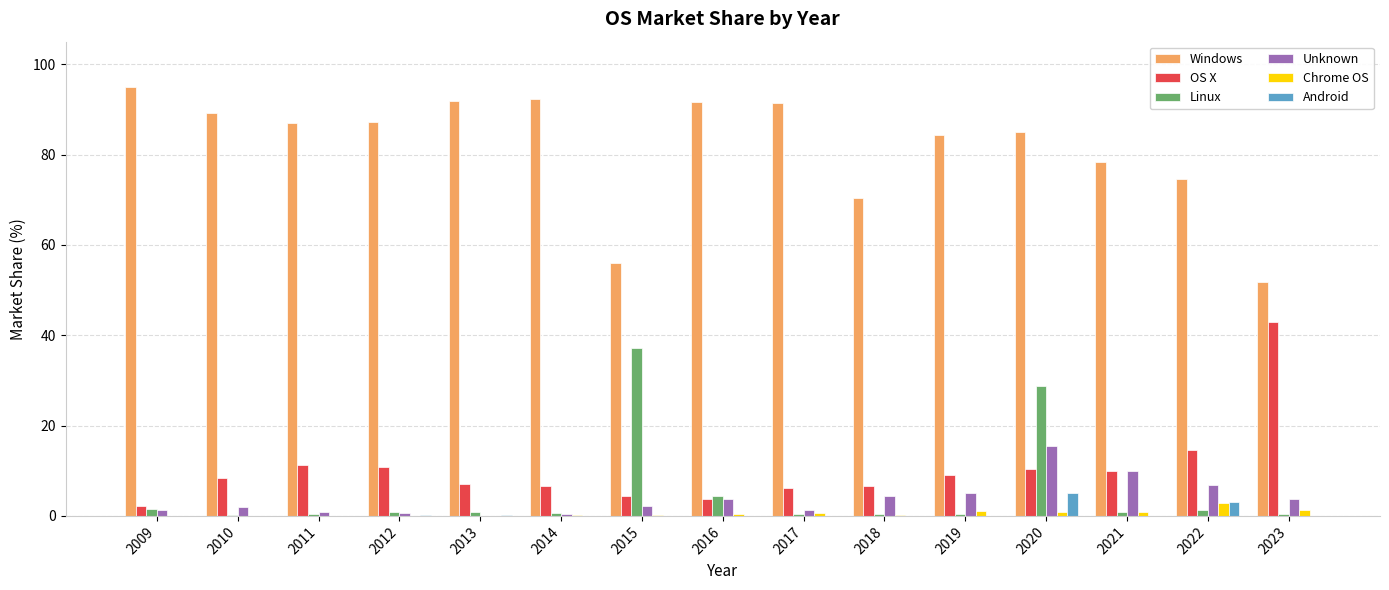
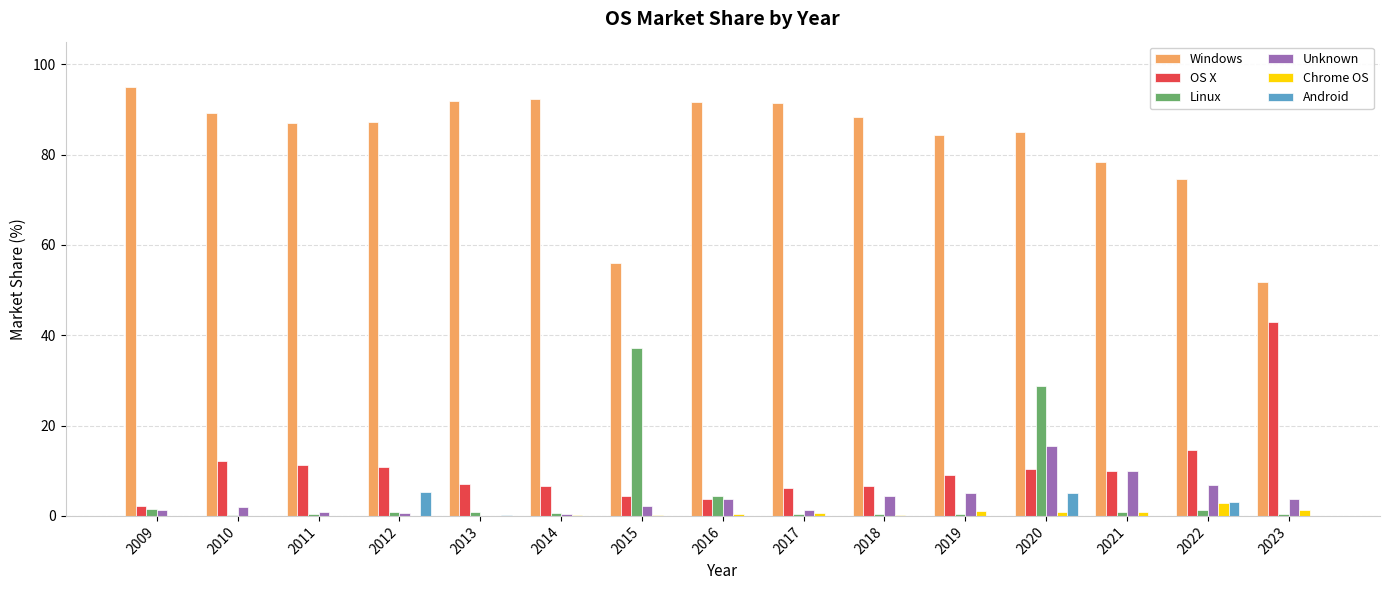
  {
    "Windows": {
      "2009": 95,
      "2010": 89,
      "2011": 87,
      "2012": 87,
      "2013": 92,
      "2014": 92,
      "2015": 56,
      "2016": 92,
      "2017": 91,
-     "2018": 70,
+     "2018": 88,
      "2019": 84,
      "2020": 85,
      "2021": 78,
      "2022": 75,
      "2023": 52
    },
    "OS X": {
      "2009": 2,
-     "2010": 9,
+     "2010": 12,
      "2011": 11,
      "2012": 11,
      "2013": 7,
      "2014": 7,
      "2015": 4,
      "2016": 4,
      "2017": 6,
      "2018": 7,
      "2019": 9,
      "2020": 10,
      "2021": 10,
      "2022": 15,
      "2023": 43
    },
    "Linux": {
      "2009": 1,
      "2012": 1,
      "2013": 1,
      "2014": 1,
      "2015": 37,
      "2016": 4,
      "2020": 29,
      "2021": 1,
      "2022": 1
    },
    "Unknown": {
      "2009": 1,
      "2010": 2,
      "2011": 1,
      "2012": 1,
      "2015": 2,
      "2016": 4,
      "2017": 1,
      "2018": 4,
      "2019": 5,
      "2020": 16,
      "2021": 10,
      "2022": 7,
      "2023": 4
    },
    "Chrome OS": {
      "2009": 0,
      "2010": 0,
      "2011": 0,
      "2012": 0,
      "2017": 1,
      "2019": 1,
      "2020": 1,
      "2021": 1,
      "2022": 3,
      "2023": 1
    },
    "Android": {
      "2009": 0,
      "2010": 0,
-     "2012": 0,
+     "2012": 5,
      "2015": 0,
      "2016": 0,
      "2017": 0,
      "2018": 0,
      "2019": 0,
      "2020": 5,
      "2021": 0,
      "2022": 3,
      "2023": 0
    }
  }
